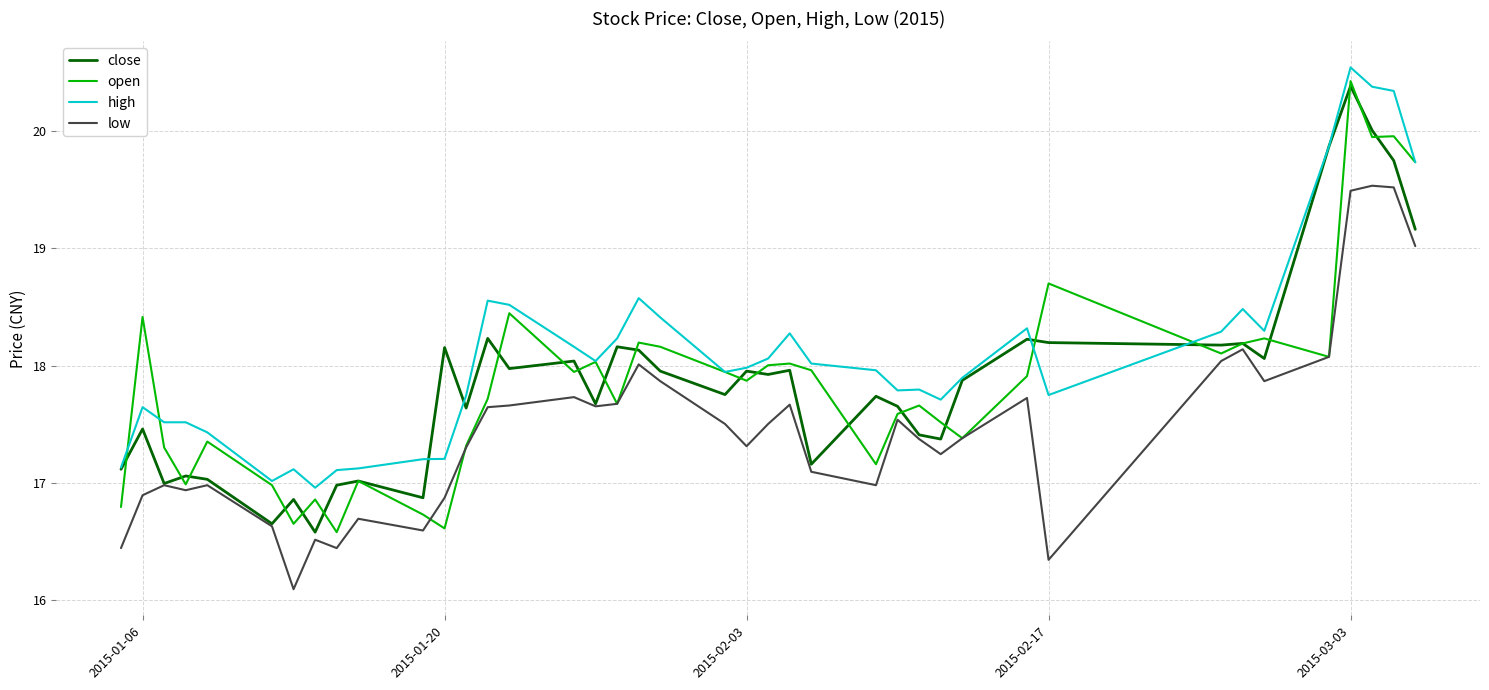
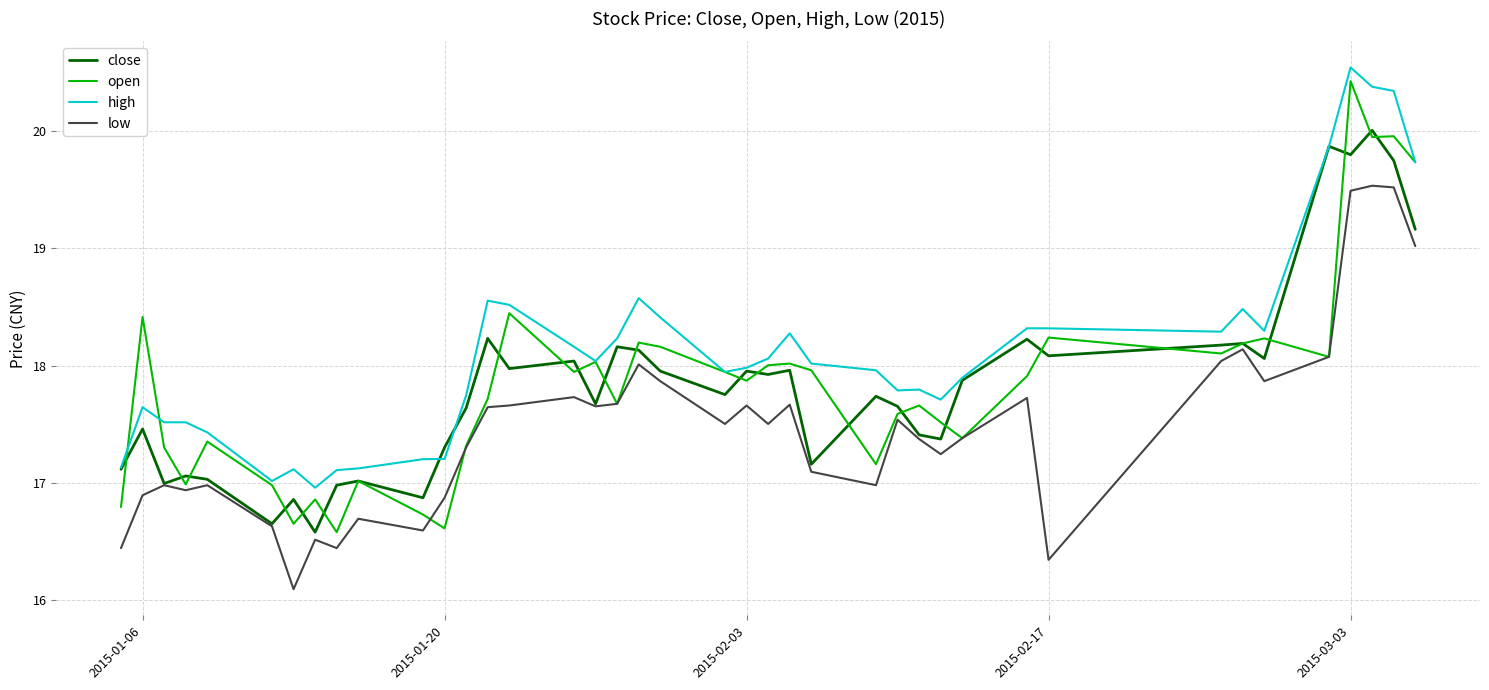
  {
    "close": {
      "2015-01-06": 17.46,
-     "2015-01-20": 18.15,
+     "2015-01-20": 17.30,
      "2015-02-03": 17.95,
-     "2015-02-17": 18.20,
-     "2015-03-03": 20.38
+     "2015-02-17": 18.08,
+     "2015-03-03": 19.80
    },
    "open": {
      "2015-01-06": 18.42,
      "2015-01-20": 16.61,
      "2015-02-03": 17.87,
-     "2015-02-17": 18.70,
+     "2015-02-17": 18.24,
      "2015-03-03": 20.43
    },
    "high": {
      "2015-01-06": 17.65,
      "2015-01-20": 17.21,
      "2015-02-03": 17.98,
-     "2015-02-17": 17.75,
+     "2015-02-17": 18.32,
      "2015-03-03": 20.54
    },
    "low": {
      "2015-01-06": 16.90,
      "2015-01-20": 16.87,
-     "2015-02-03": 17.31,
+     "2015-02-03": 17.66,
      "2015-02-17": 16.35,
      "2015-03-03": 19.49
    }
  }
